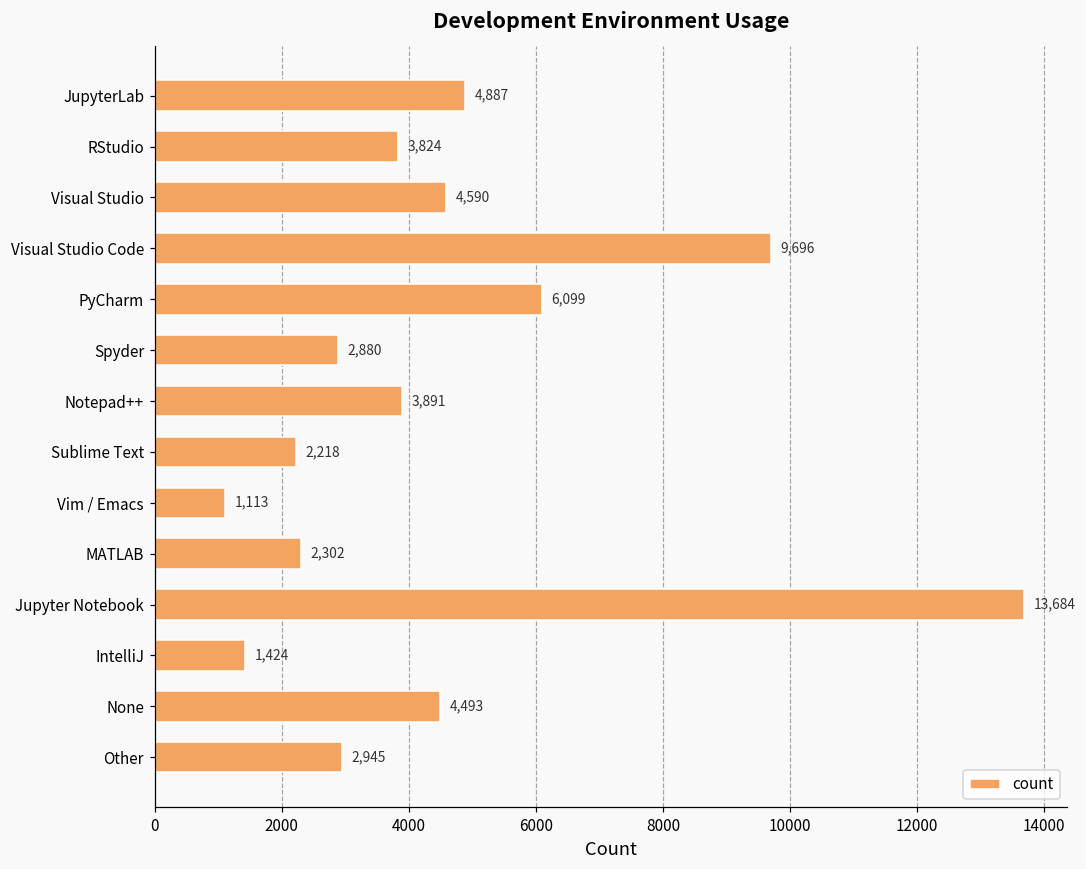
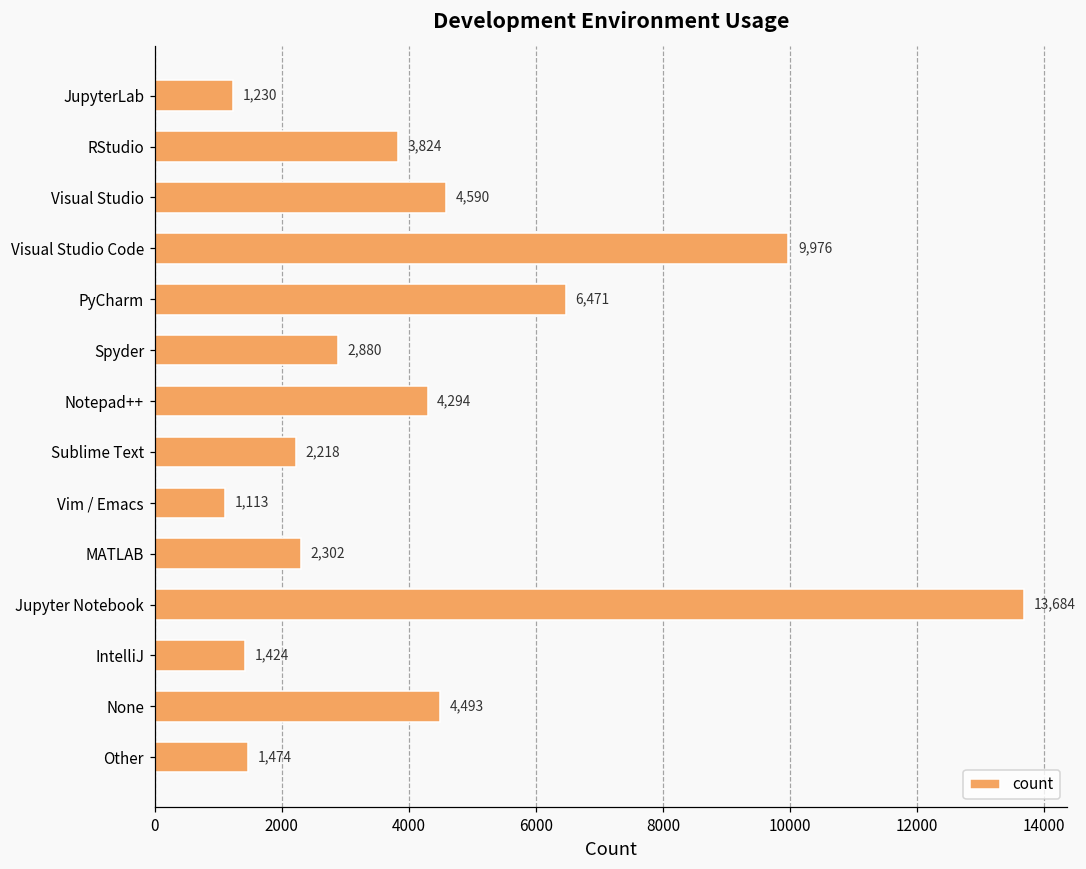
  {
-   "JupyterLab": "4,887",
+   "JupyterLab": "1,230",
    "RStudio": "3,824",
    "Visual Studio": "4,590",
-   "Visual Studio Code": "9,696",
-   "PyCharm": "6,099",
+   "Visual Studio Code": "9,976",
+   "PyCharm": "6,471",
    "Spyder": "2,880",
-   "Notepad++": "3,891",
+   "Notepad++": "4,294",
    "Sublime Text": "2,218",
    "Vim / Emacs": "1,113",
    "MATLAB": "2,302",
    "Jupyter Notebook": "13,684",
    "IntelliJ": "1,424",
    "None": "4,493",
-   "Other": "2,945"
+   "Other": "1,474"
  }
